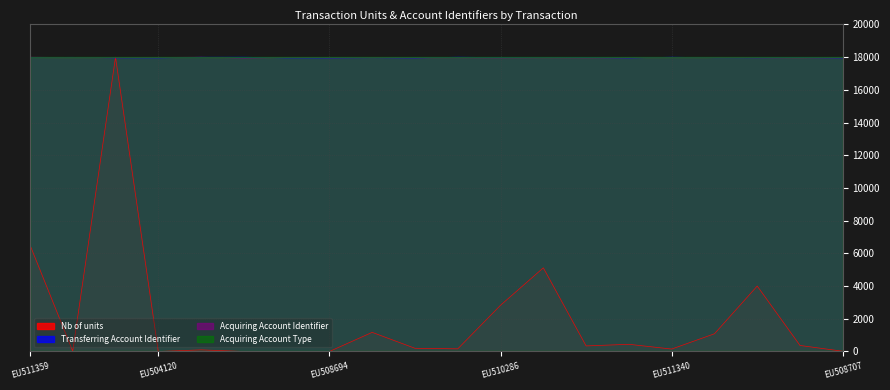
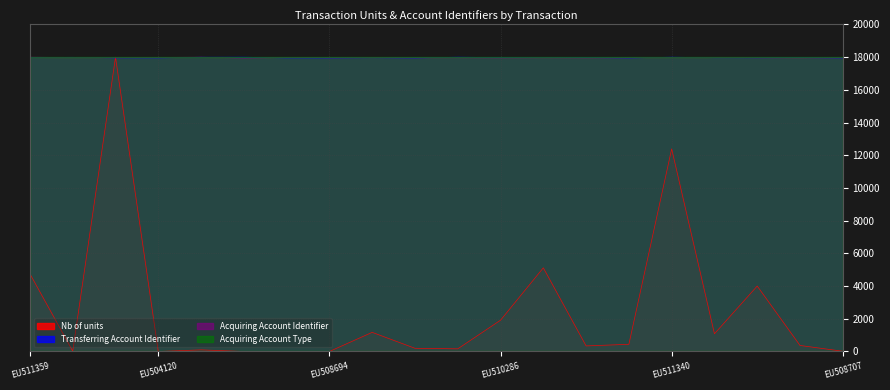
  {
    "Nb of units": {
-     "EU511359": 6500,
+     "EU511359": 4700,
      "EU504120": 0,
      "EU508694": 0,
-     "EU510286": 2800,
-     "EU511340": 100,
+     "EU510286": 1900,
+     "EU511340": 12400,
      "EU508707": 0
    }
  }
